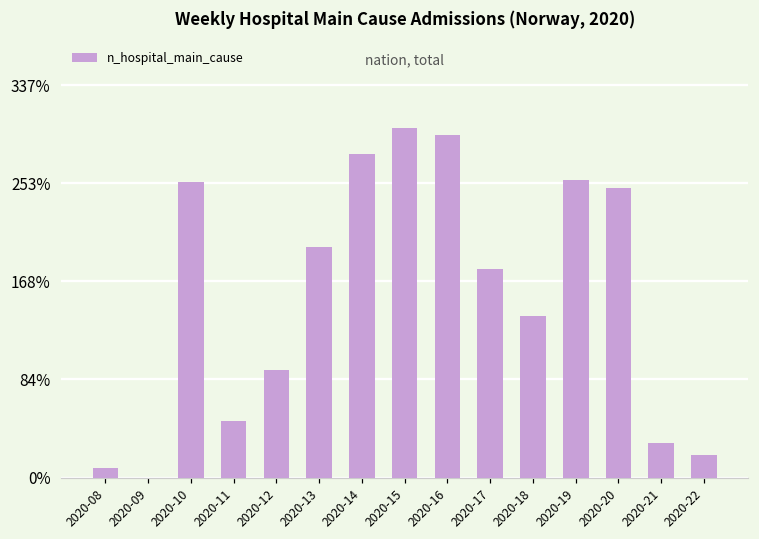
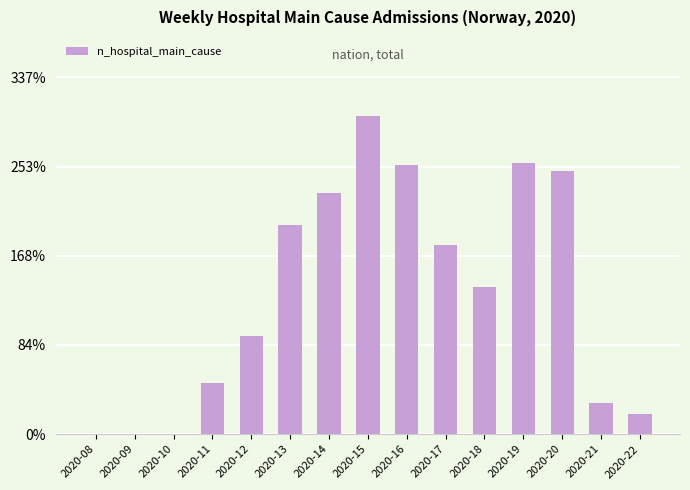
  {
-   "2020-08": "8%",
+   "2020-08": "0%",
    "2020-09": "0%",
-   "2020-10": "254%",
+   "2020-10": "0%",
    "2020-11": "48%",
    "2020-12": "93%",
    "2020-13": "198%",
-   "2020-14": "278%",
+   "2020-14": "227%",
    "2020-15": "300%",
-   "2020-16": "294%",
+   "2020-16": "254%",
    "2020-17": "179%",
    "2020-18": "139%",
    "2020-19": "256%",
    "2020-20": "249%",
    "2020-21": "29%",
    "2020-22": "19%"
  }
